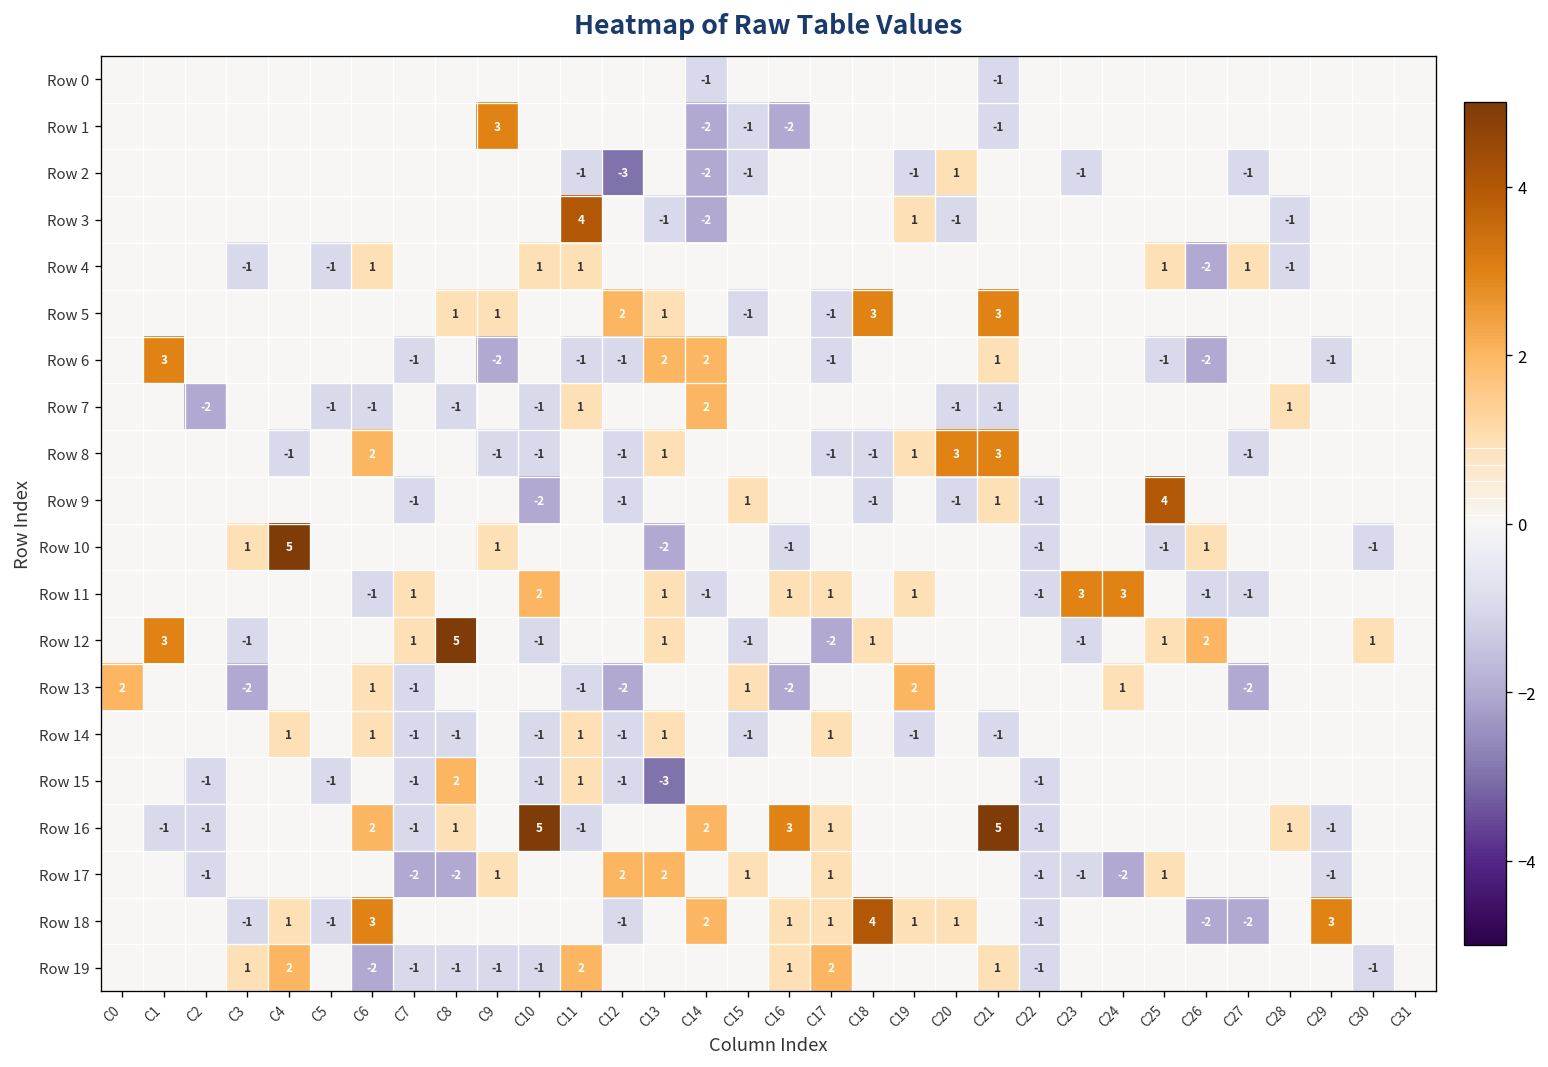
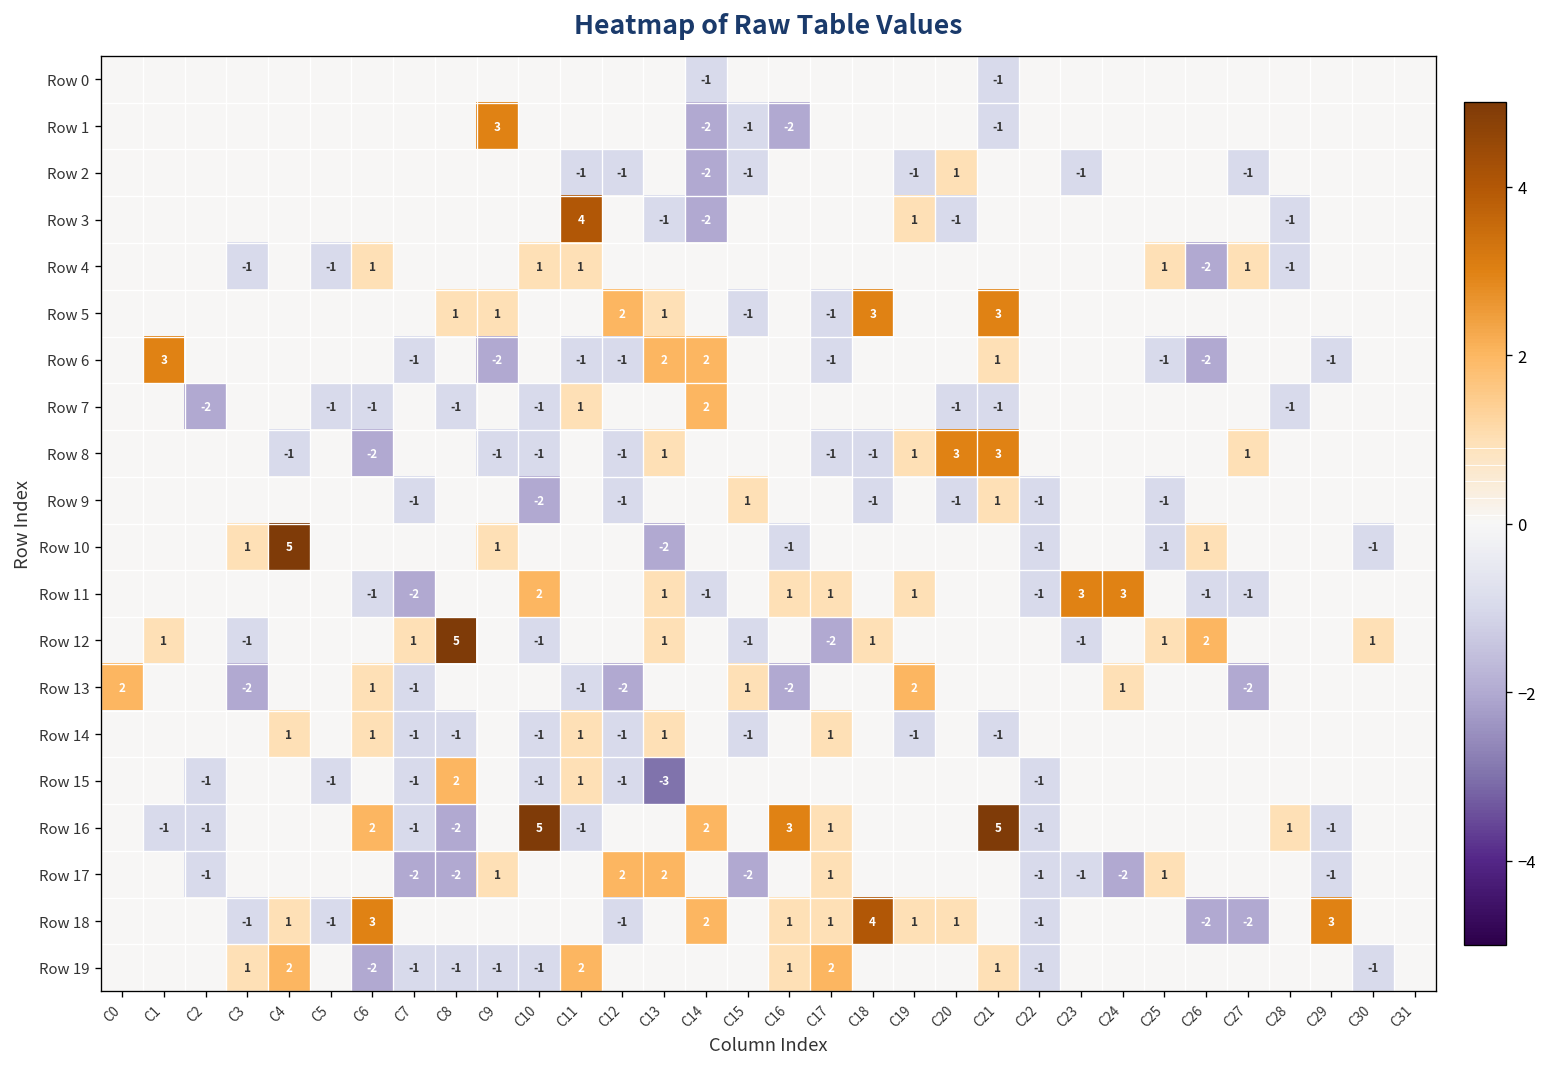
  {
    "Row 2": {
      "C11": -1,
-     "C12": -3,
+     "C12": -1,
      "C14": -2,
      "C15": -1,
      "C19": -1,
      "C20": 1,
      "C23": -1,
      "C27": -1
    },
    "Row 7": {
      "C2": -2,
      "C5": -1,
      "C6": -1,
      "C8": -1,
      "C10": -1,
      "C11": 1,
      "C14": 2,
      "C20": -1,
      "C21": -1,
-     "C28": 1
+     "C28": -1
    },
    "Row 8": {
      "C4": -1,
-     "C6": 2,
+     "C6": -2,
      "C9": -1,
      "C10": -1,
      "C12": -1,
      "C13": 1,
      "C17": -1,
      "C18": -1,
      "C19": 1,
      "C20": 3,
      "C21": 3,
-     "C27": -1
+     "C27": 1
    },
    "Row 9": {
      "C7": -1,
      "C10": -2,
      "C12": -1,
      "C15": 1,
      "C18": -1,
      "C20": -1,
      "C21": 1,
      "C22": -1,
-     "C25": 4
+     "C25": -1
    },
    "Row 11": {
      "C6": -1,
-     "C7": 1,
+     "C7": -2,
      "C10": 2,
      "C13": 1,
      "C14": -1,
      "C16": 1,
      "C17": 1,
      "C19": 1,
      "C22": -1,
      "C23": 3,
      "C24": 3,
      "C26": -1,
      "C27": -1
    },
    "Row 12": {
-     "C1": 3,
+     "C1": 1,
      "C3": -1,
      "C7": 1,
      "C8": 5,
      "C10": -1,
      "C13": 1,
      "C15": -1,
      "C17": -2,
      "C18": 1,
      "C23": -1,
      "C25": 1,
      "C26": 2,
      "C30": 1
    },
    "Row 16": {
      "C1": -1,
      "C2": -1,
      "C6": 2,
      "C7": -1,
-     "C8": 1,
+     "C8": -2,
      "C10": 5,
      "C11": -1,
      "C14": 2,
      "C16": 3,
      "C17": 1,
      "C21": 5,
      "C22": -1,
      "C28": 1,
      "C29": -1
    },
    "Row 17": {
      "C2": -1,
      "C7": -2,
      "C8": -2,
      "C9": 1,
      "C12": 2,
      "C13": 2,
-     "C15": 1,
+     "C15": -2,
      "C17": 1,
      "C22": -1,
      "C23": -1,
      "C24": -2,
      "C25": 1,
      "C29": -1
    }
  }
